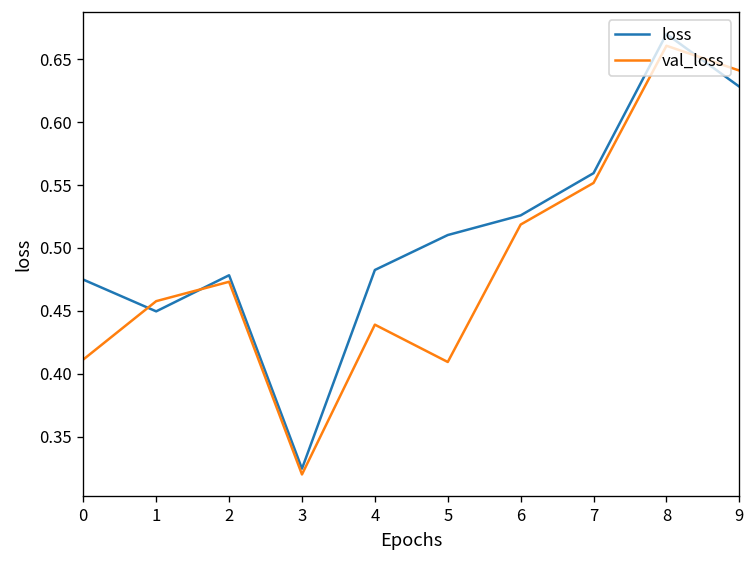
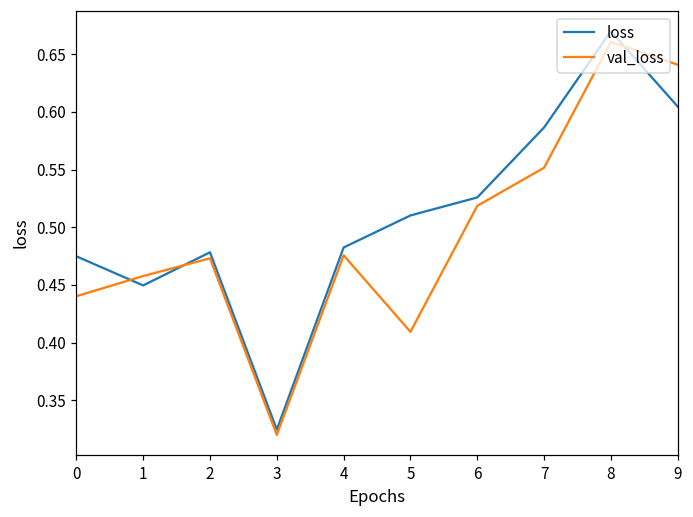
  {
    "loss": {
      "0": 0.475,
      "1": 0.450,
      "2": 0.478,
      "3": 0.325,
      "4": 0.482,
      "5": 0.510,
      "6": 0.526,
-     "7": 0.559,
-     "9": 0.628
+     "7": 0.587,
+     "9": 0.605
    },
    "val_loss": {
-     "0": 0.411,
+     "0": 0.440,
      "1": 0.458,
      "2": 0.473,
      "3": 0.320,
-     "4": 0.439,
+     "4": 0.476,
      "5": 0.409,
      "6": 0.519,
      "7": 0.552,
      "9": 0.641
    }
  }
